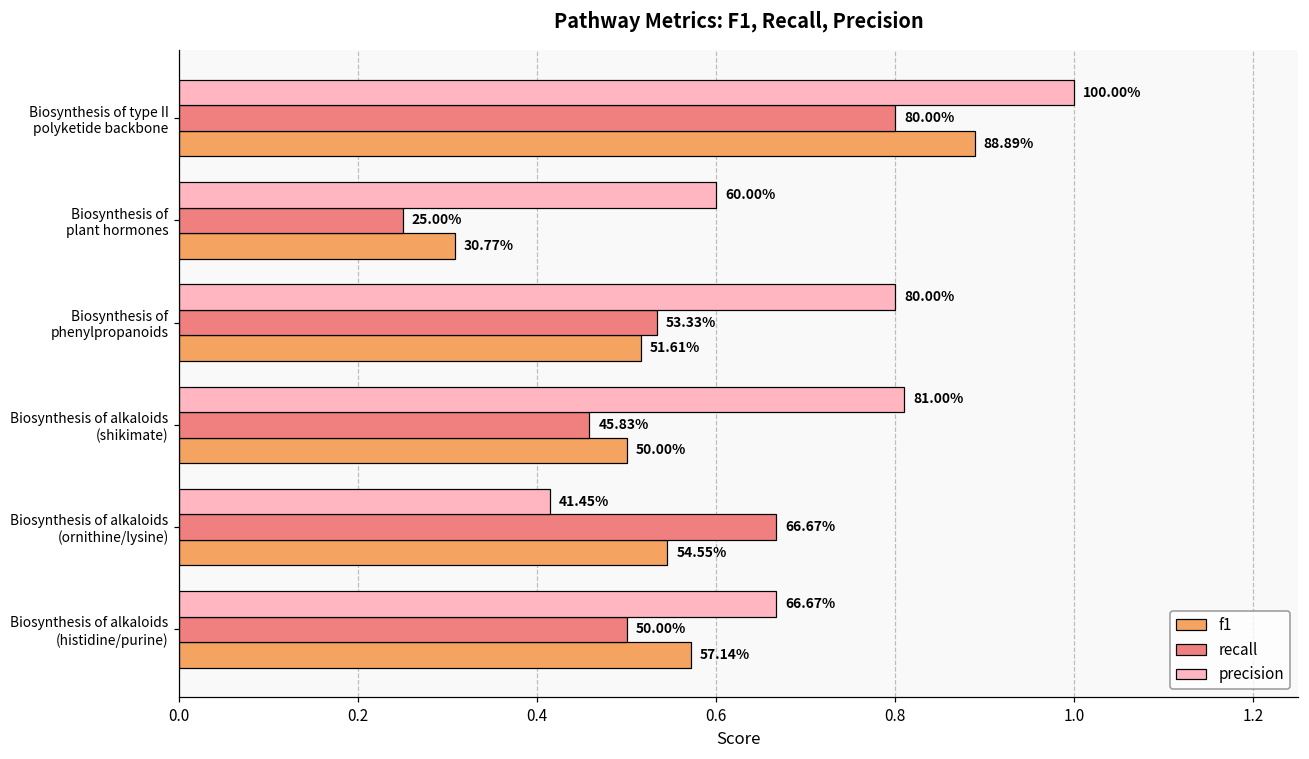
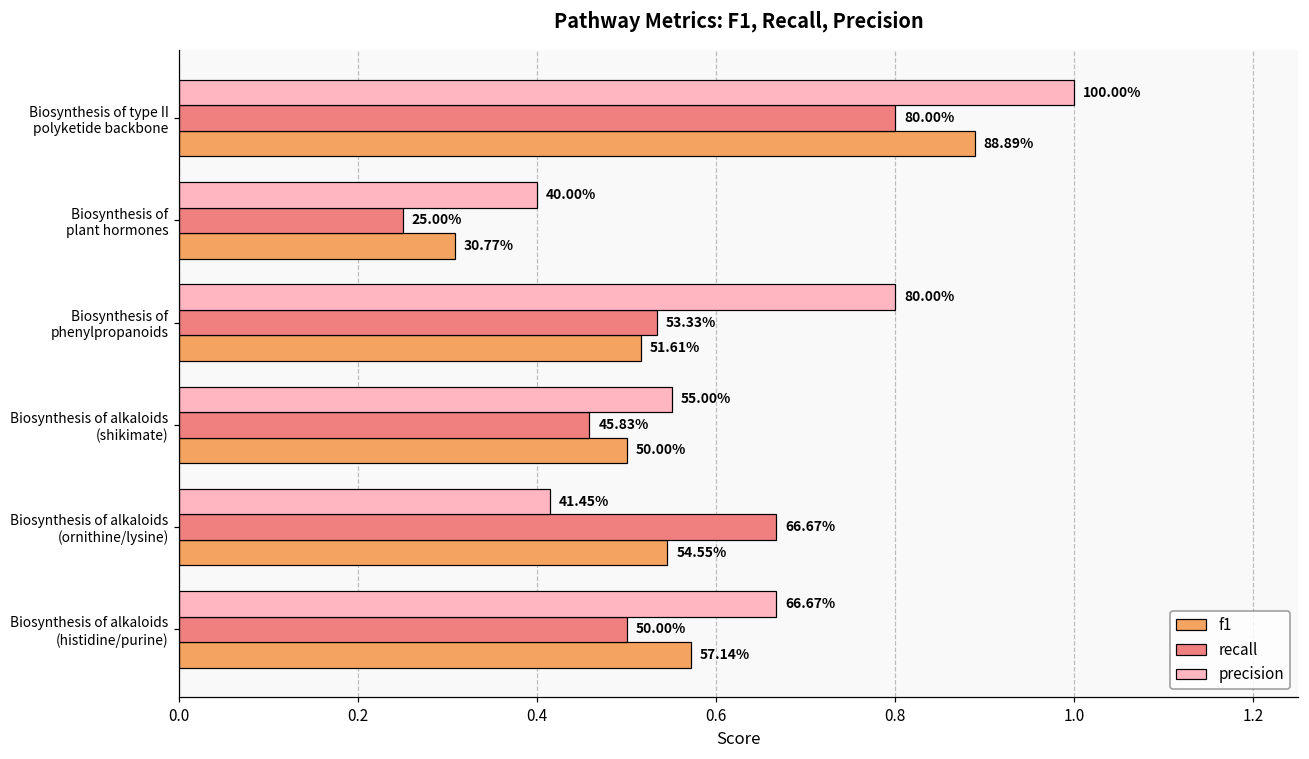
  {
    "precision": {
      "Biosynthesis of type II polyketide backbone": "100.00%",
-     "Biosynthesis of plant hormones": "60.00%",
+     "Biosynthesis of plant hormones": "40.00%",
      "Biosynthesis of phenylpropanoids": "80.00%",
-     "Biosynthesis of alkaloids (shikimate)": "81.00%",
+     "Biosynthesis of alkaloids (shikimate)": "55.00%",
      "Biosynthesis of alkaloids (ornithine/lysine)": "41.45%",
      "Biosynthesis of alkaloids (histidine/purine)": "66.67%"
    }
  }
